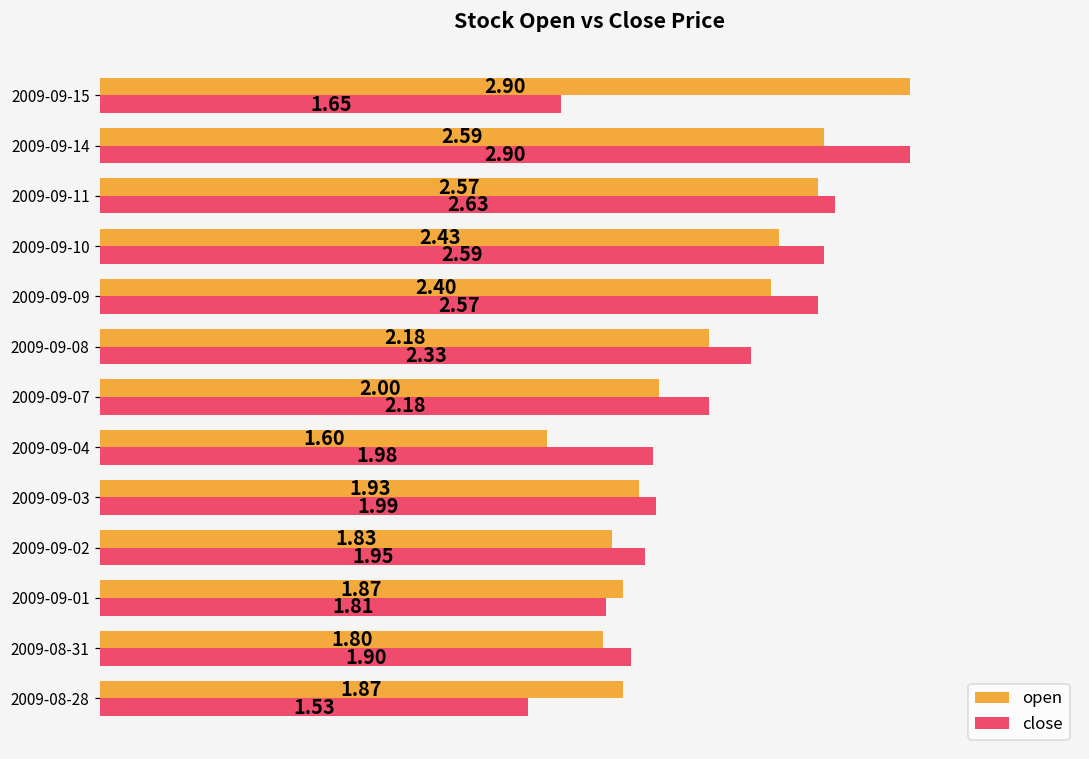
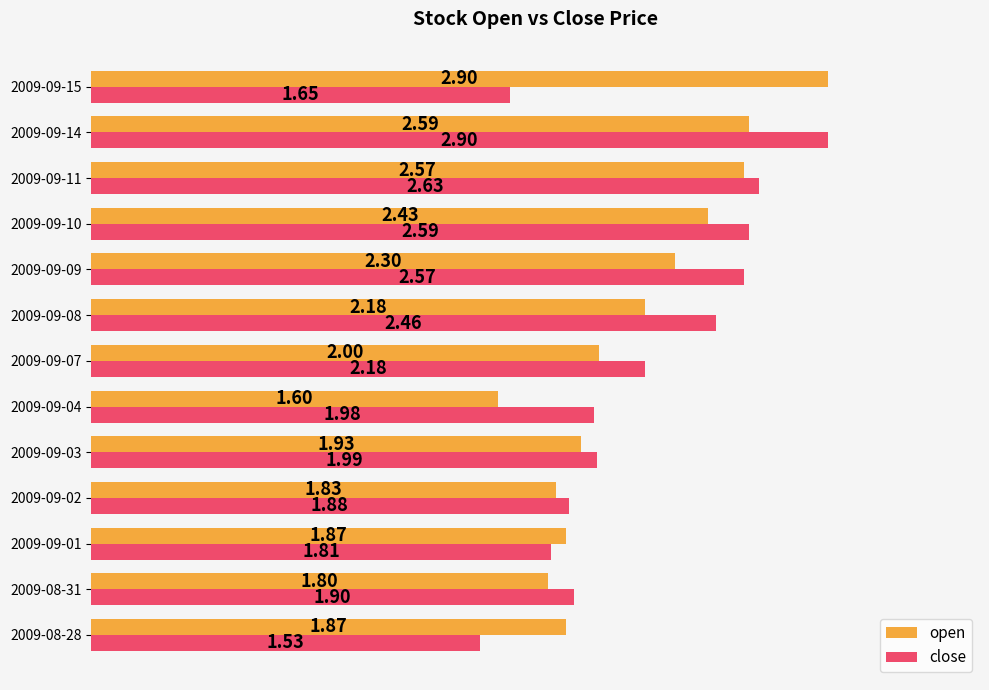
  {
    "open": {
      "2009-09-15": 2.90,
      "2009-09-14": 2.59,
      "2009-09-11": 2.57,
      "2009-09-10": 2.43,
-     "2009-09-09": 2.40,
+     "2009-09-09": 2.30,
      "2009-09-08": 2.18,
      "2009-09-07": 2.00,
      "2009-09-04": 1.60,
      "2009-09-03": 1.93,
      "2009-09-02": 1.83,
      "2009-09-01": 1.87,
      "2009-08-31": 1.80,
      "2009-08-28": 1.87
    },
    "close": {
      "2009-09-15": 1.65,
      "2009-09-14": 2.90,
      "2009-09-11": 2.63,
      "2009-09-10": 2.59,
      "2009-09-09": 2.57,
-     "2009-09-08": 2.33,
+     "2009-09-08": 2.46,
      "2009-09-07": 2.18,
      "2009-09-04": 1.98,
      "2009-09-03": 1.99,
-     "2009-09-02": 1.95,
+     "2009-09-02": 1.88,
      "2009-09-01": 1.81,
      "2009-08-31": 1.90,
      "2009-08-28": 1.53
    }
  }
